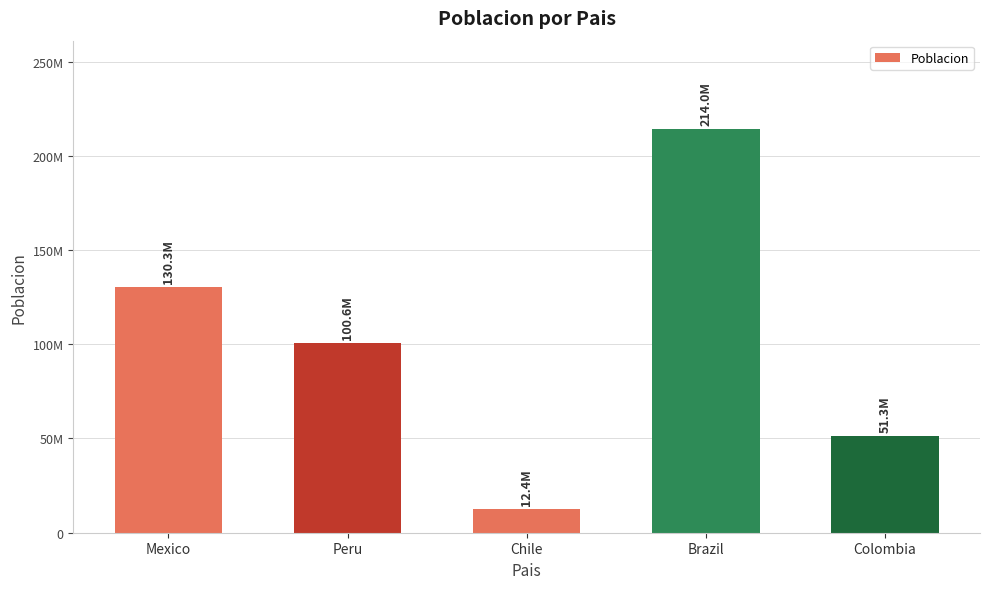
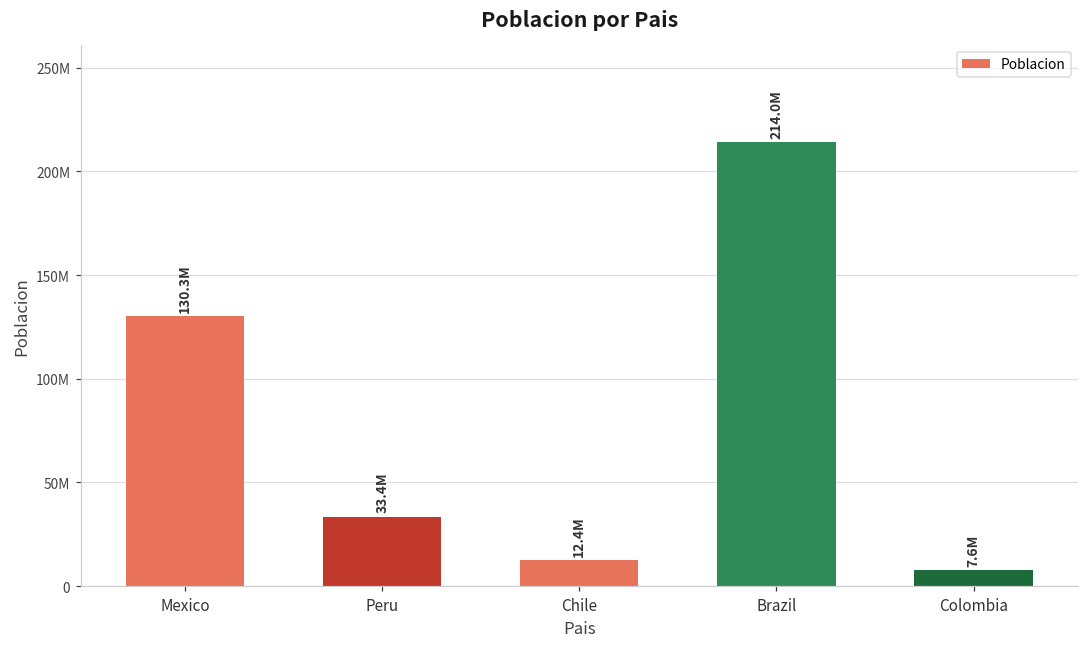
  {
    "Mexico": "130.3M",
-   "Peru": "100.6M",
+   "Peru": "33.4M",
    "Chile": "12.4M",
    "Brazil": "214.0M",
-   "Colombia": "51.3M"
+   "Colombia": "7.6M"
  }
